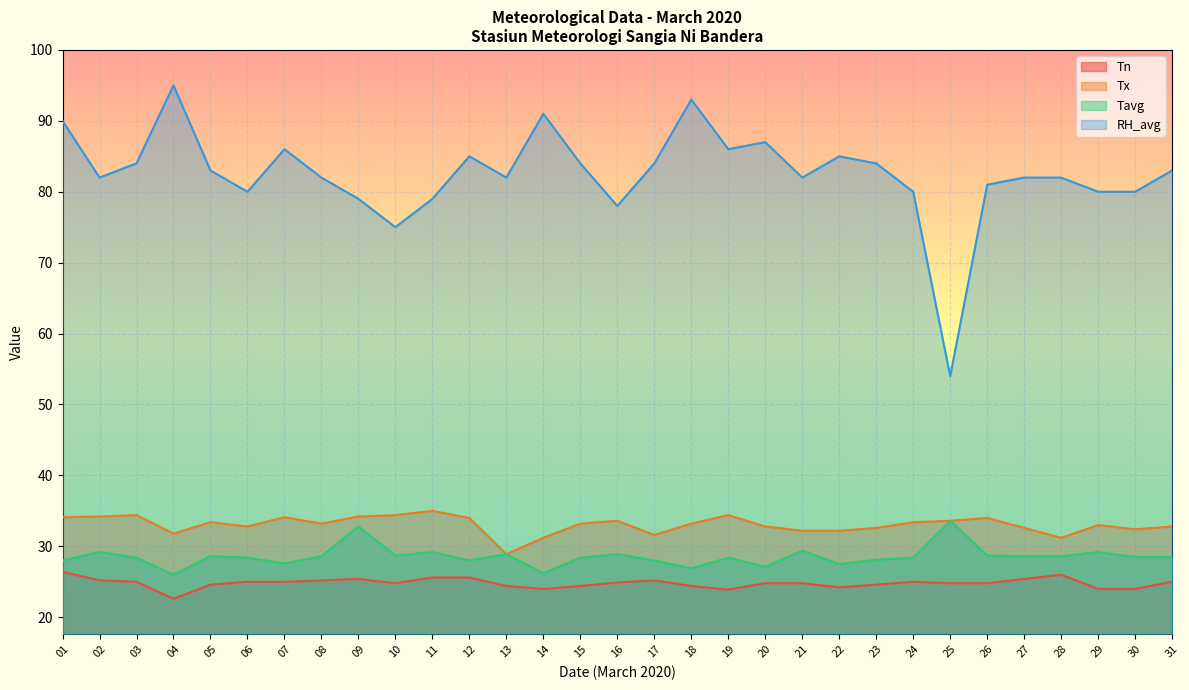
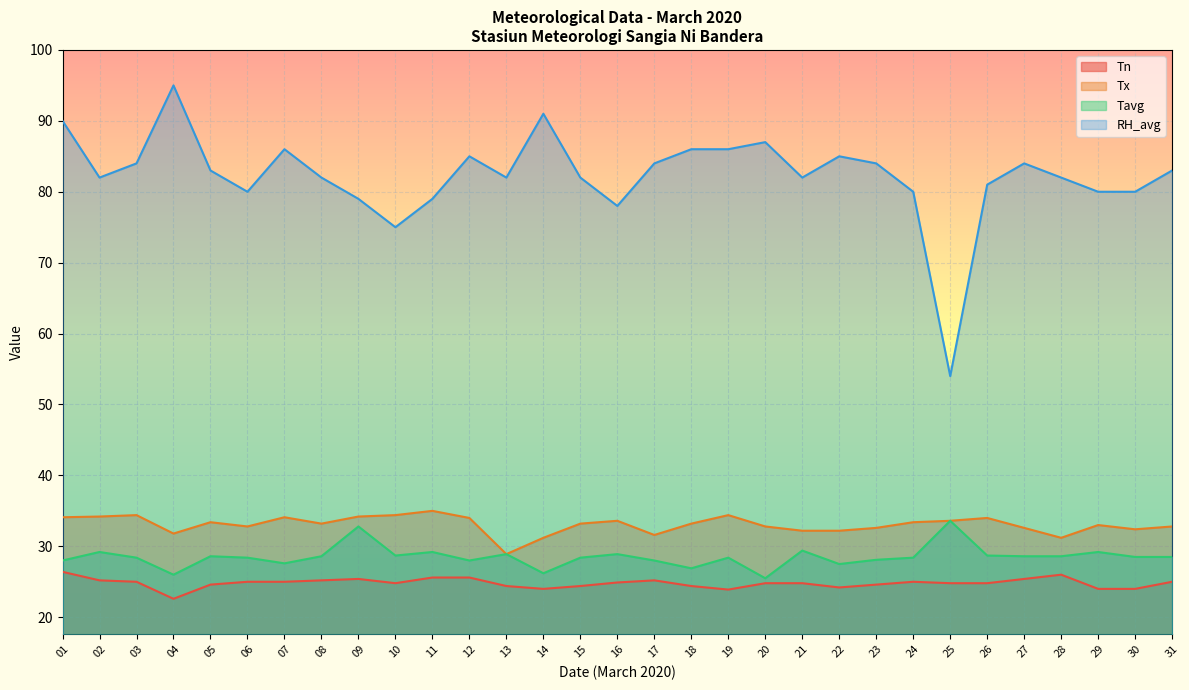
  {
    "Tavg": {
      "01": 28,
      "02": 29,
      "03": 28,
      "04": 26,
      "05": 29,
      "06": 28,
      "07": 28,
      "08": 29,
      "09": 33,
      "10": 29,
      "11": 29,
      "12": 28,
      "14": 26,
      "15": 28,
      "16": 29,
      "17": 28,
      "18": 27,
      "19": 28,
-     "20": 27,
+     "20": 26,
      "21": 29,
      "22": 28,
      "23": 28,
      "24": 28,
      "26": 29,
      "27": 29,
      "28": 29,
      "29": 29,
      "30": 29,
      "31": 29
    },
    "RH_avg": {
      "01": 90,
      "02": 82,
      "03": 84,
      "04": 95,
      "05": 83,
      "06": 80,
      "07": 86,
      "08": 82,
      "09": 79,
      "10": 75,
      "11": 79,
      "12": 85,
      "13": 82,
      "14": 91,
-     "15": 84,
+     "15": 82,
      "16": 78,
      "17": 84,
-     "18": 93,
+     "18": 86,
      "19": 86,
      "20": 87,
      "21": 82,
      "22": 85,
      "23": 84,
      "24": 80,
      "25": 54,
      "26": 81,
-     "27": 82,
+     "27": 84,
      "28": 82,
      "29": 80,
      "30": 80,
      "31": 83
    }
  }
